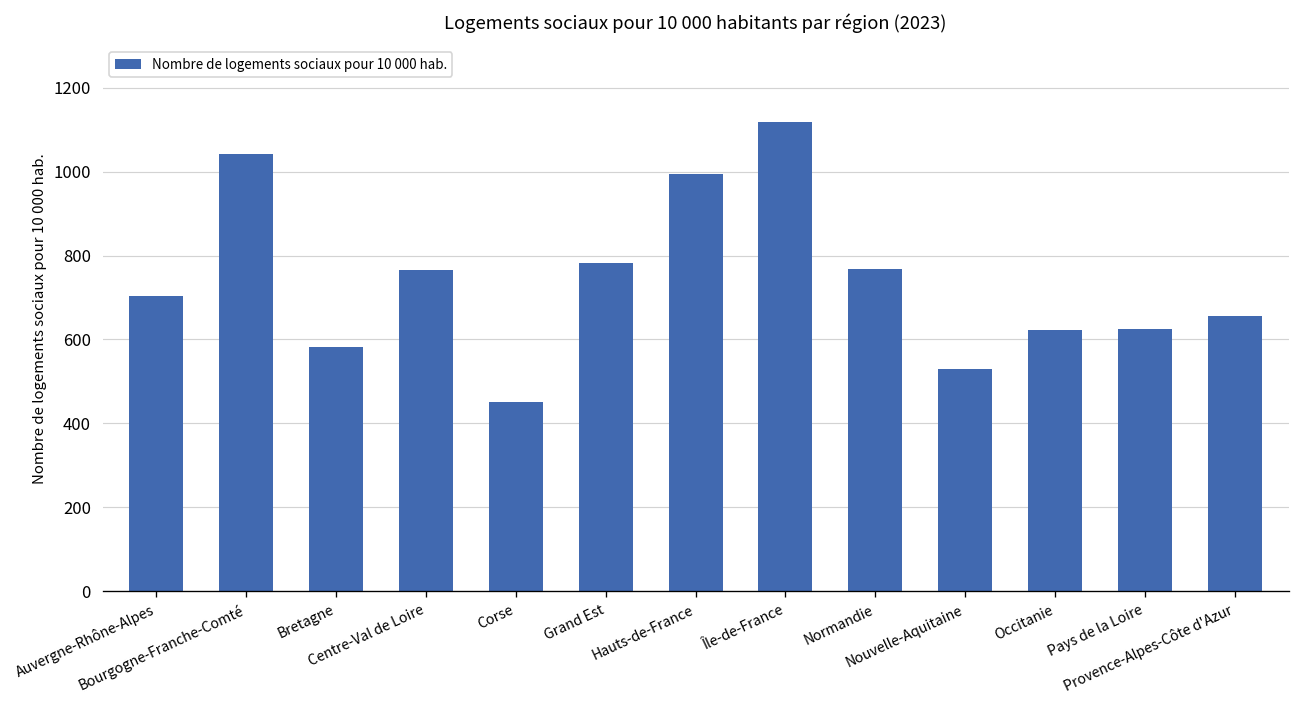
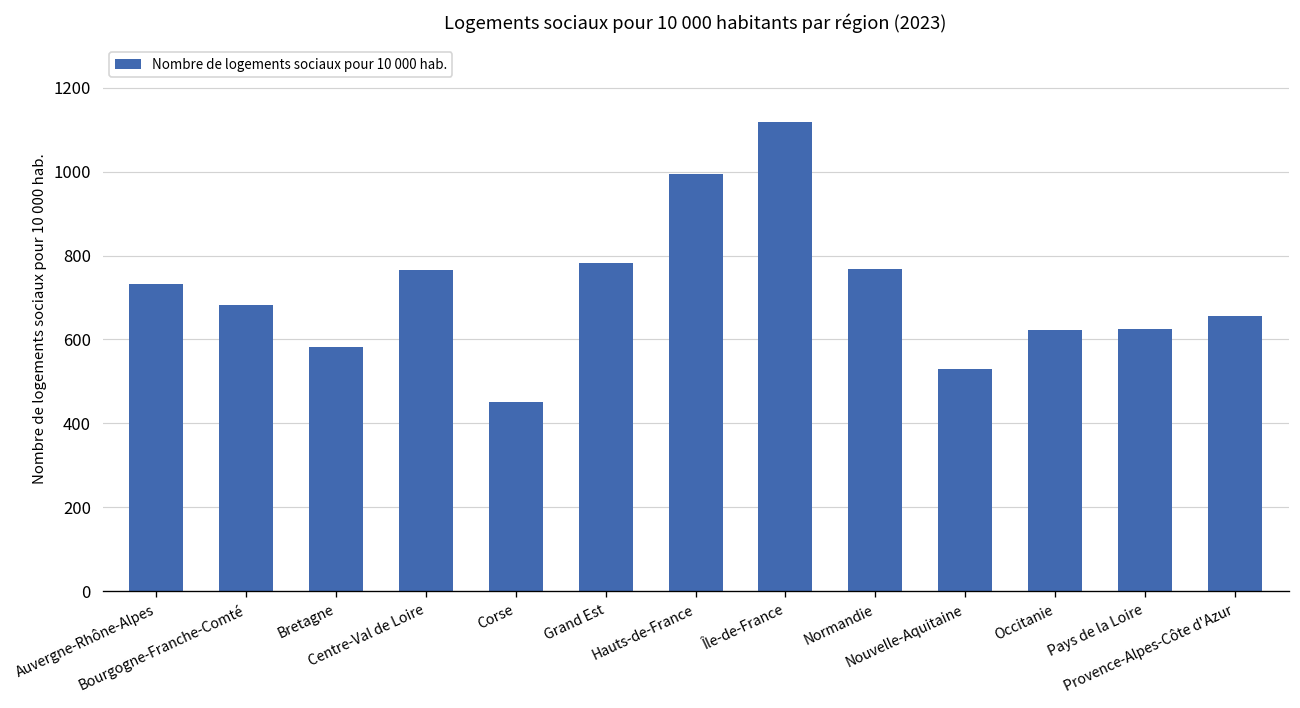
  {
-   "Auvergne-Rhône-Alpes": 700,
-   "Bourgogne-Franche-Comté": 1040,
+   "Auvergne-Rhône-Alpes": 730,
+   "Bourgogne-Franche-Comté": 680,
    "Bretagne": 580,
    "Centre-Val de Loire": 770,
    "Corse": 450,
    "Grand Est": 780,
    "Hauts-de-France": 990,
    "Île-de-France": 1120,
    "Normandie": 770,
    "Nouvelle-Aquitaine": 530,
    "Occitanie": 620,
    "Pays de la Loire": 630,
    "Provence-Alpes-Côte d'Azur": 660
  }
